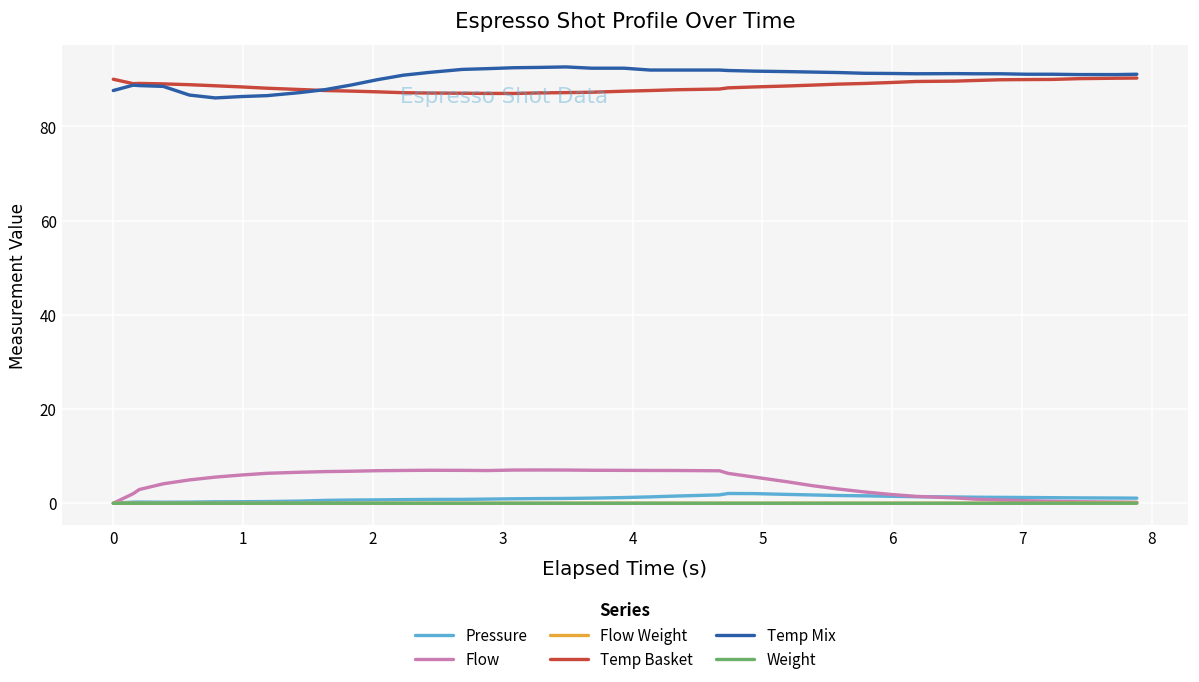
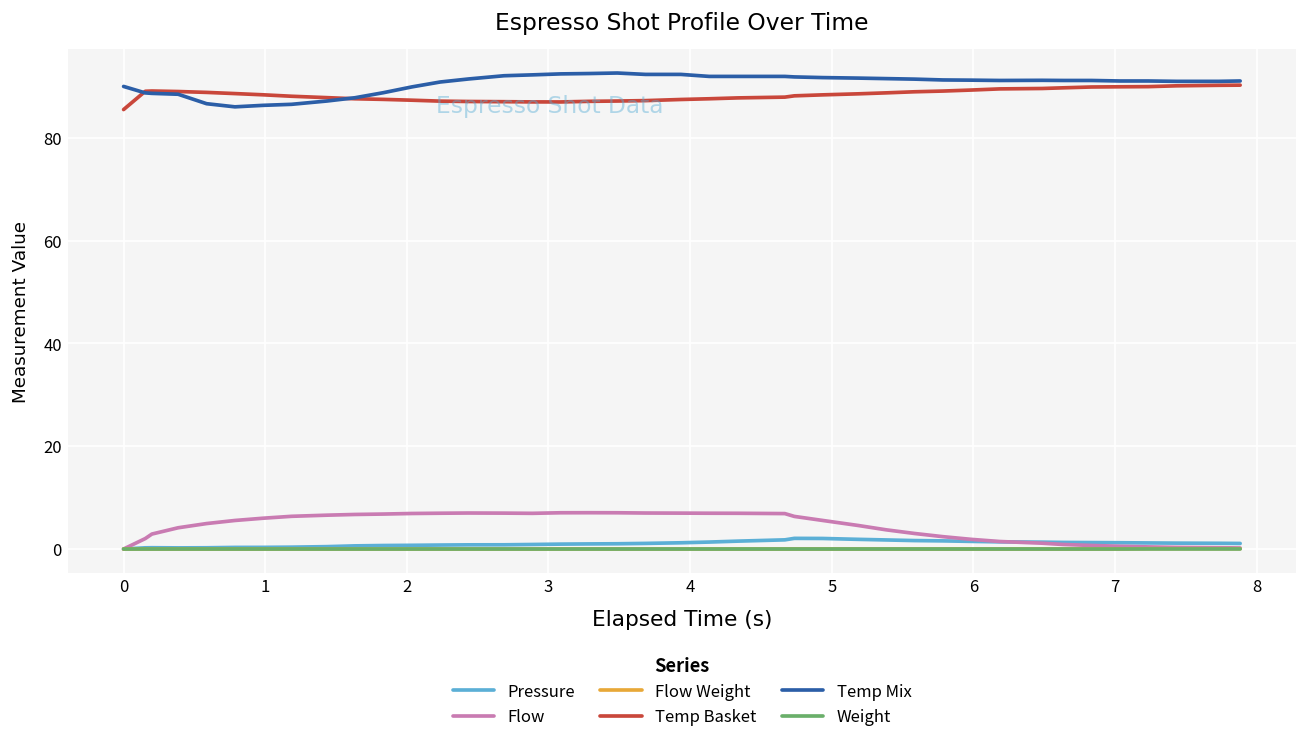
  {
    "Temp Basket": {
-     "0": 90
+     "0": 86
    },
    "Temp Mix": {
-     "0": 88
+     "0": 90
    }
  }
